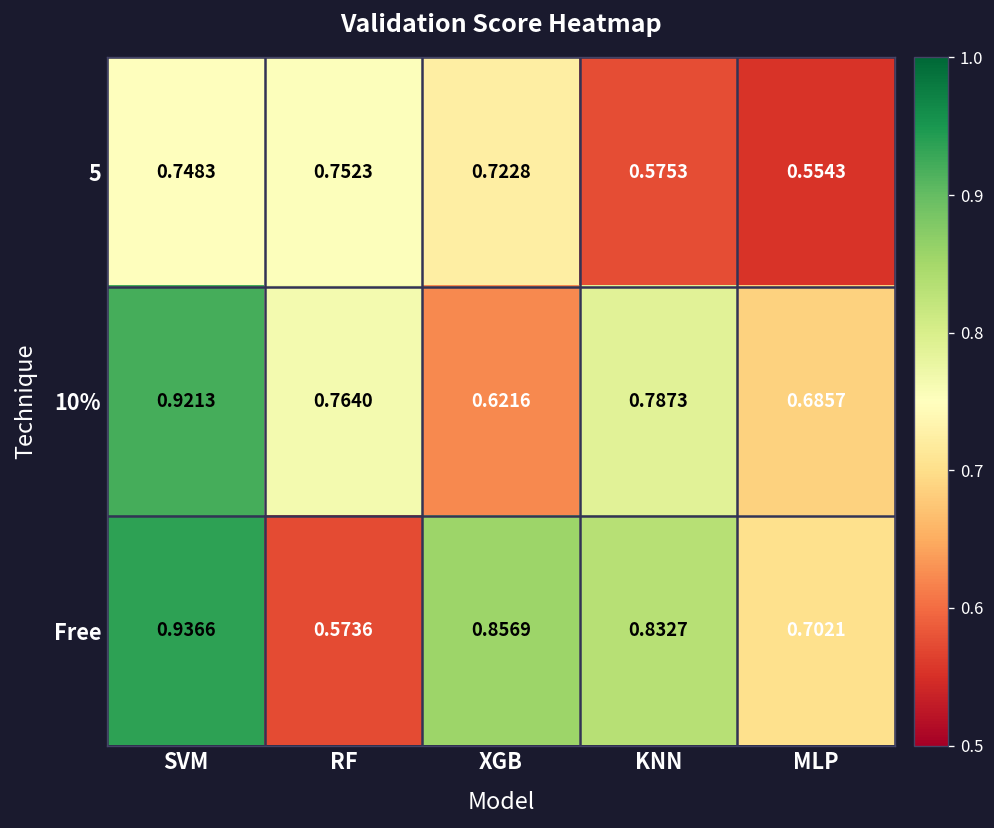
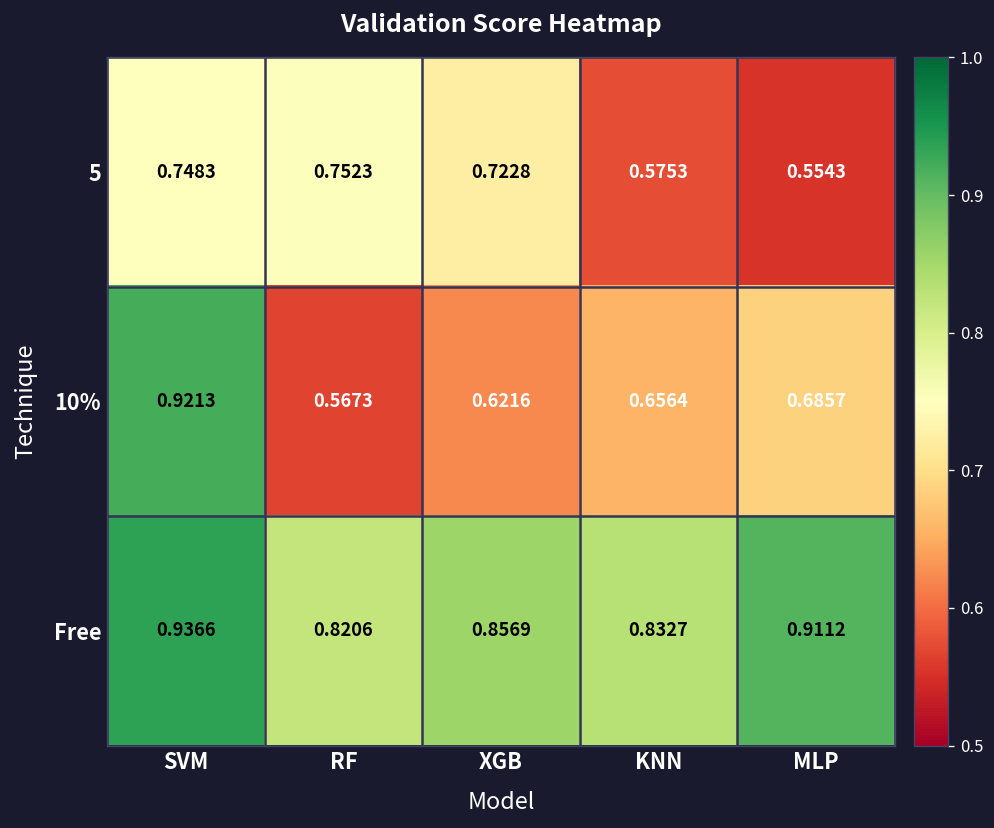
  {
    "5": {
      "SVM": 0.7483,
      "RF": 0.7523,
      "XGB": 0.7228,
      "KNN": 0.5753,
      "MLP": 0.5543
    },
    "10%": {
      "SVM": 0.9213,
-     "RF": 0.7640,
+     "RF": 0.5673,
      "XGB": 0.6216,
-     "KNN": 0.7873,
+     "KNN": 0.6564,
      "MLP": 0.6857
    },
    "Free": {
      "SVM": 0.9366,
-     "RF": 0.5736,
+     "RF": 0.8206,
      "XGB": 0.8569,
      "KNN": 0.8327,
-     "MLP": 0.7021
+     "MLP": 0.9112
    }
  }
